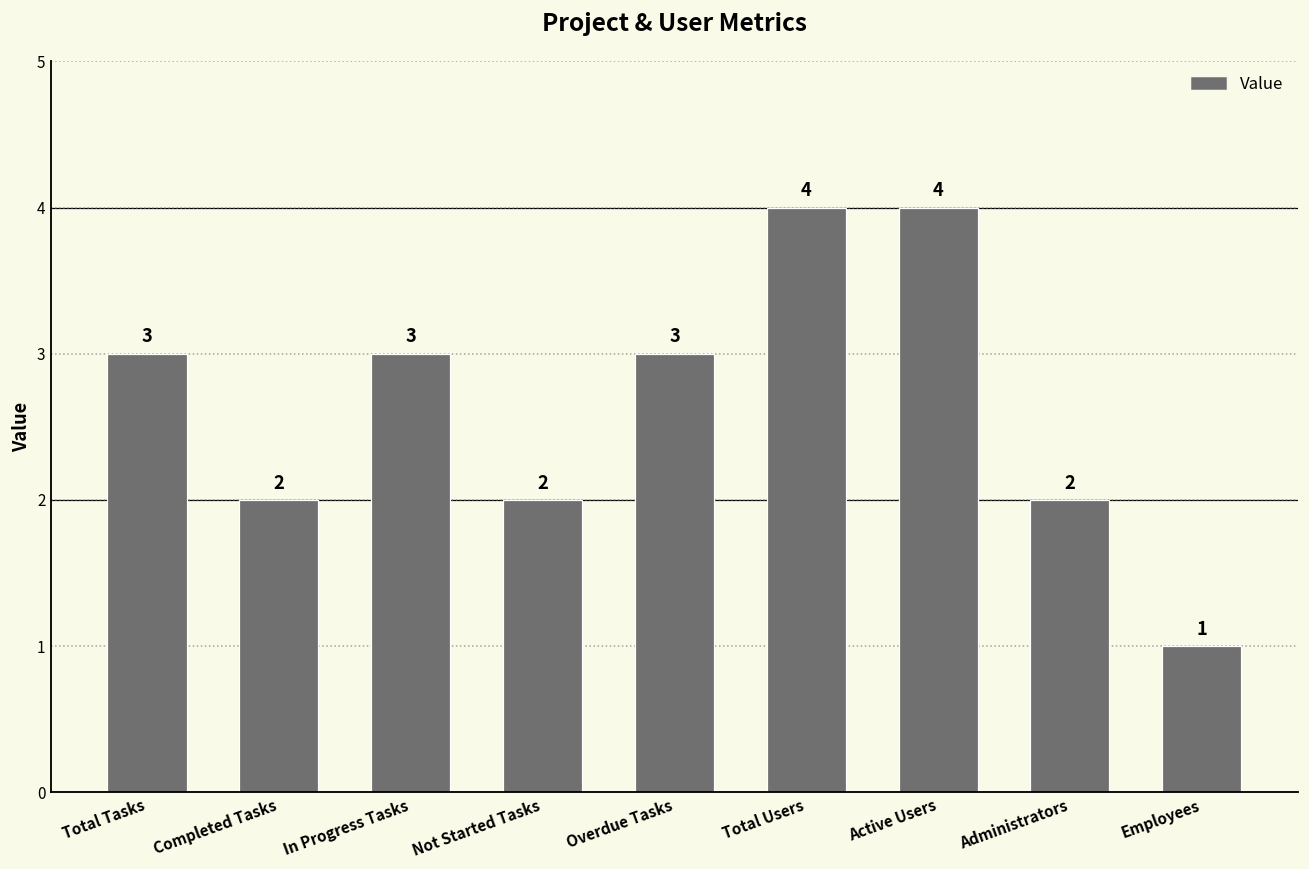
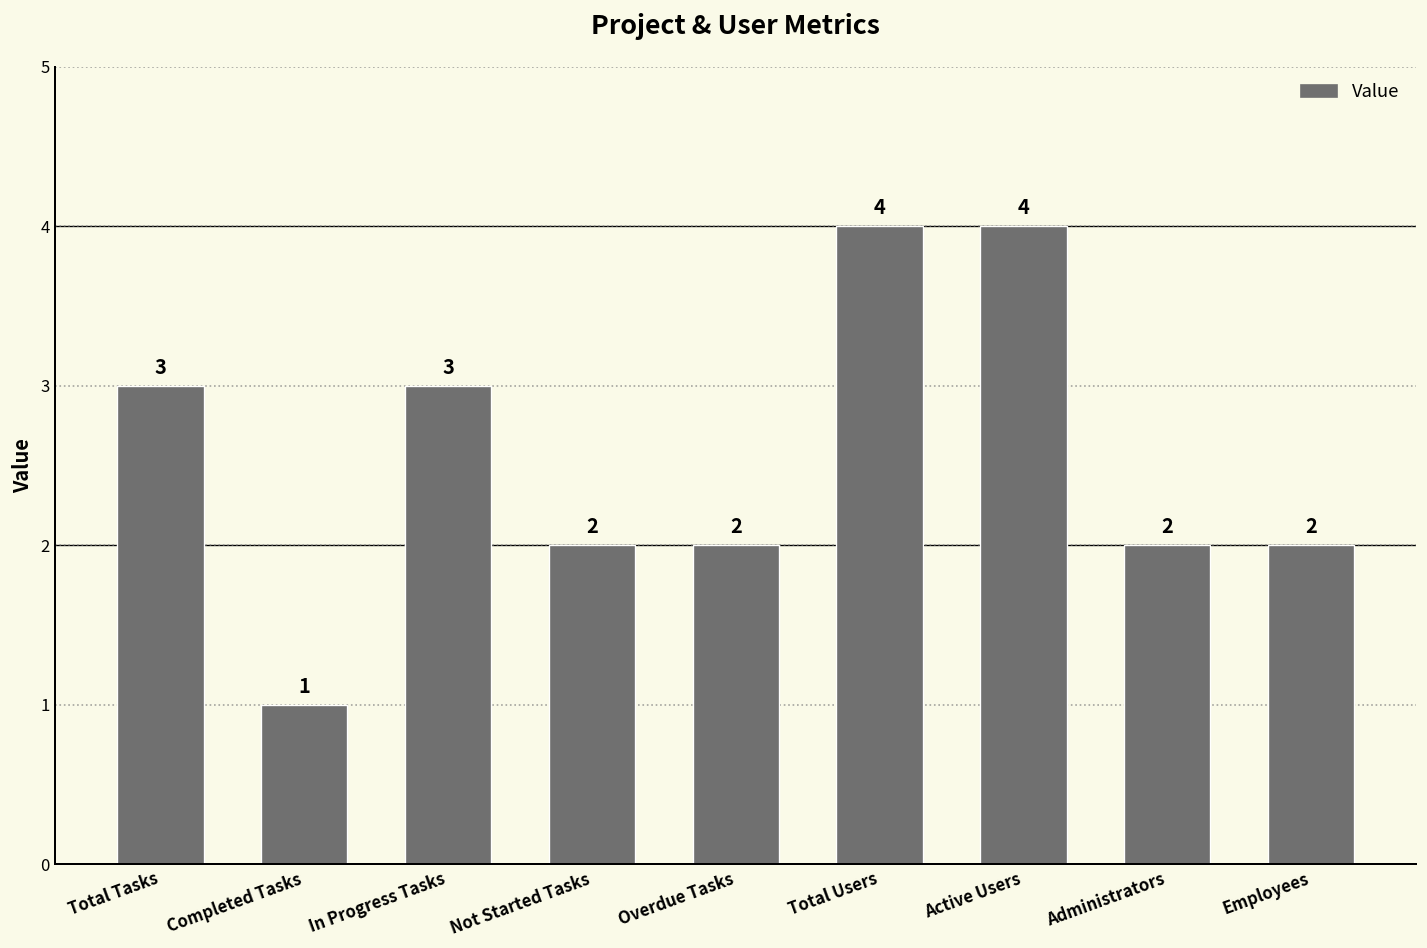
  {
    "Total Tasks": 3,
-   "Completed Tasks": 2,
+   "Completed Tasks": 1,
    "In Progress Tasks": 3,
    "Not Started Tasks": 2,
-   "Overdue Tasks": 3,
+   "Overdue Tasks": 2,
    "Total Users": 4,
    "Active Users": 4,
    "Administrators": 2,
-   "Employees": 1
+   "Employees": 2
  }
